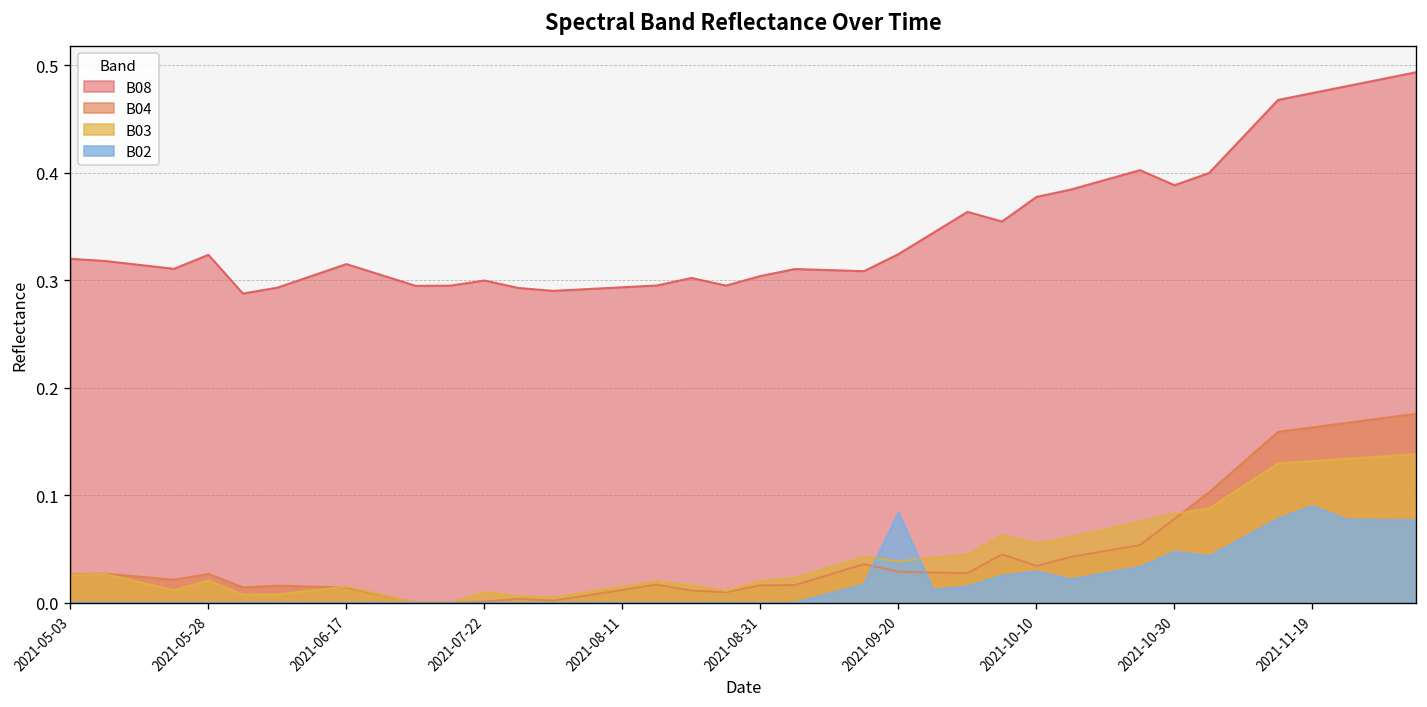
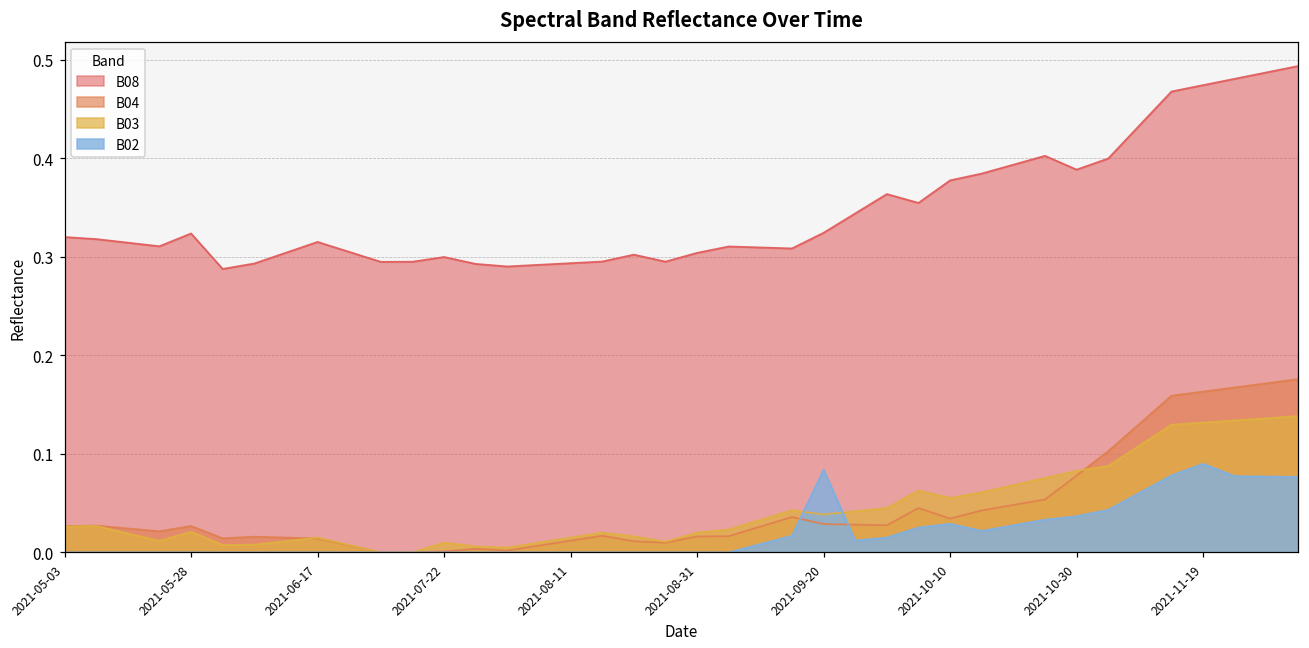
  {
    "B02": {
      "2021-05-03": 0.00,
      "2021-05-28": 0.00,
      "2021-06-17": 0.00,
      "2021-08-11": 0.00,
      "2021-08-31": 0.00,
      "2021-09-20": 0.08,
      "2021-10-10": 0.03,
-     "2021-10-30": 0.05,
+     "2021-10-30": 0.04,
      "2021-11-19": 0.09
    }
  }
